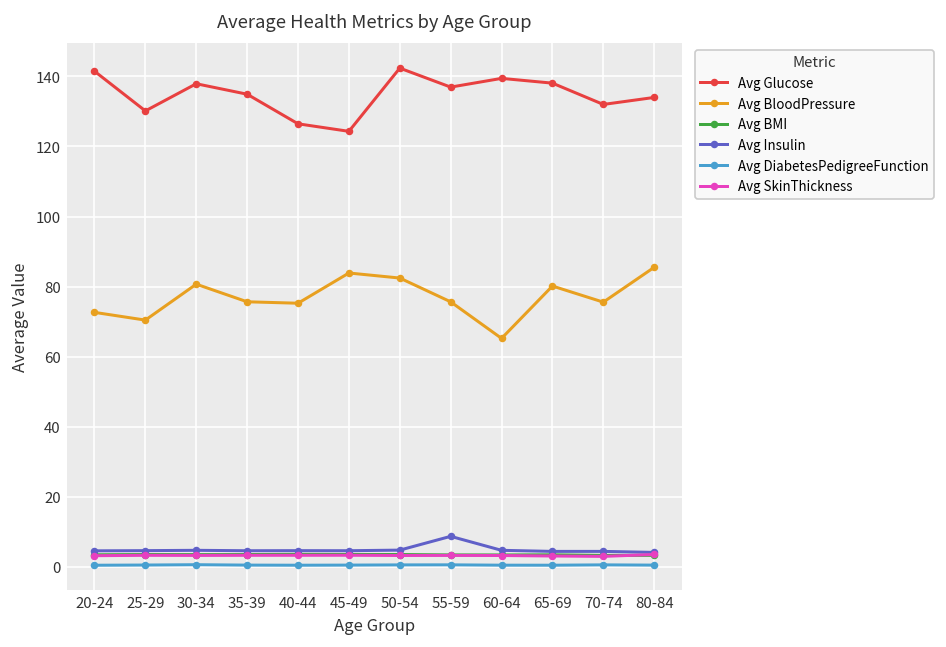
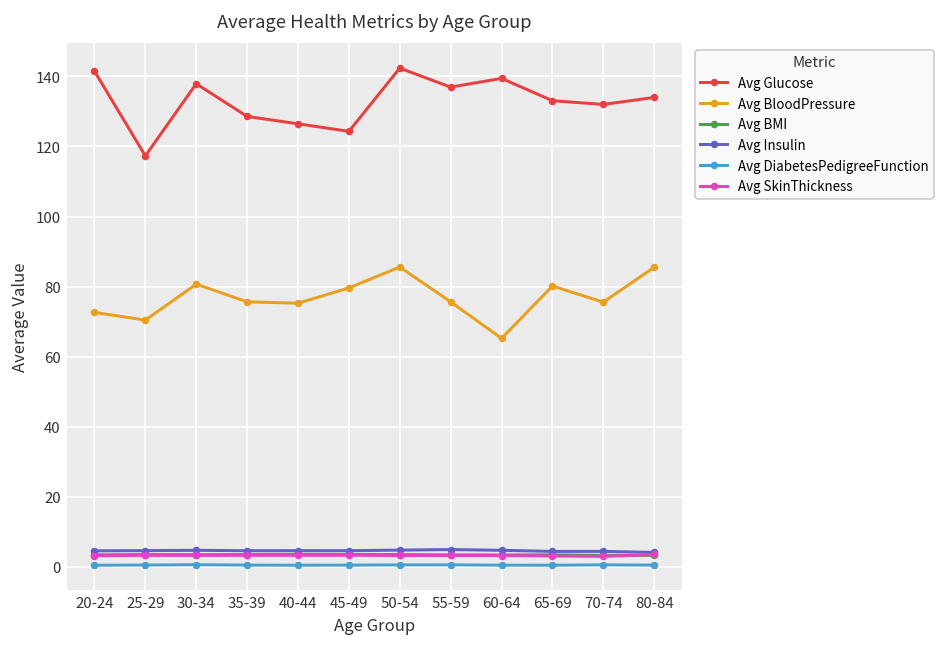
  {
    "Avg Glucose": {
      "20-24": 141,
-     "25-29": 130,
+     "25-29": 117,
      "30-34": 138,
-     "35-39": 135,
+     "35-39": 129,
      "40-44": 126,
      "45-49": 124,
      "50-54": 142,
      "55-59": 137,
      "60-64": 139,
-     "65-69": 138,
+     "65-69": 133,
      "70-74": 132,
      "80-84": 134
    },
    "Avg BloodPressure": {
      "20-24": 73,
      "25-29": 70,
      "30-34": 81,
      "35-39": 76,
      "40-44": 75,
-     "45-49": 84,
-     "50-54": 82,
+     "45-49": 80,
+     "50-54": 86,
      "55-59": 76,
      "60-64": 65,
      "65-69": 80,
      "70-74": 76,
      "80-84": 86
    },
    "Avg Insulin": {
      "20-24": 5,
      "25-29": 5,
      "30-34": 5,
      "35-39": 5,
      "40-44": 5,
      "45-49": 5,
      "50-54": 5,
-     "55-59": 9,
+     "55-59": 5,
      "60-64": 5,
      "65-69": 4,
      "70-74": 4
    },
    "Avg DiabetesPedigreeFunction": {
      "20-24": 0,
      "25-29": 0,
      "30-34": 1,
      "35-39": 0,
      "40-44": 0,
      "45-49": 0,
      "50-54": 1,
      "55-59": 1,
      "60-64": 0,
      "65-69": 0,
      "70-74": 1,
      "80-84": 0
    }
  }
